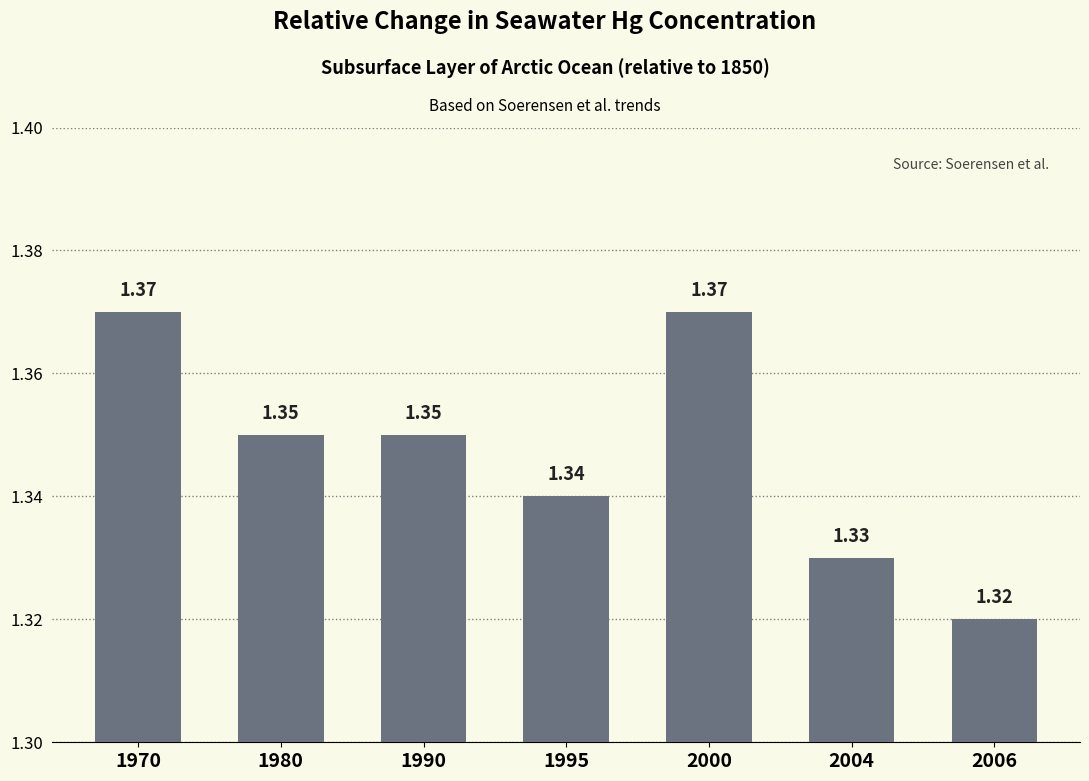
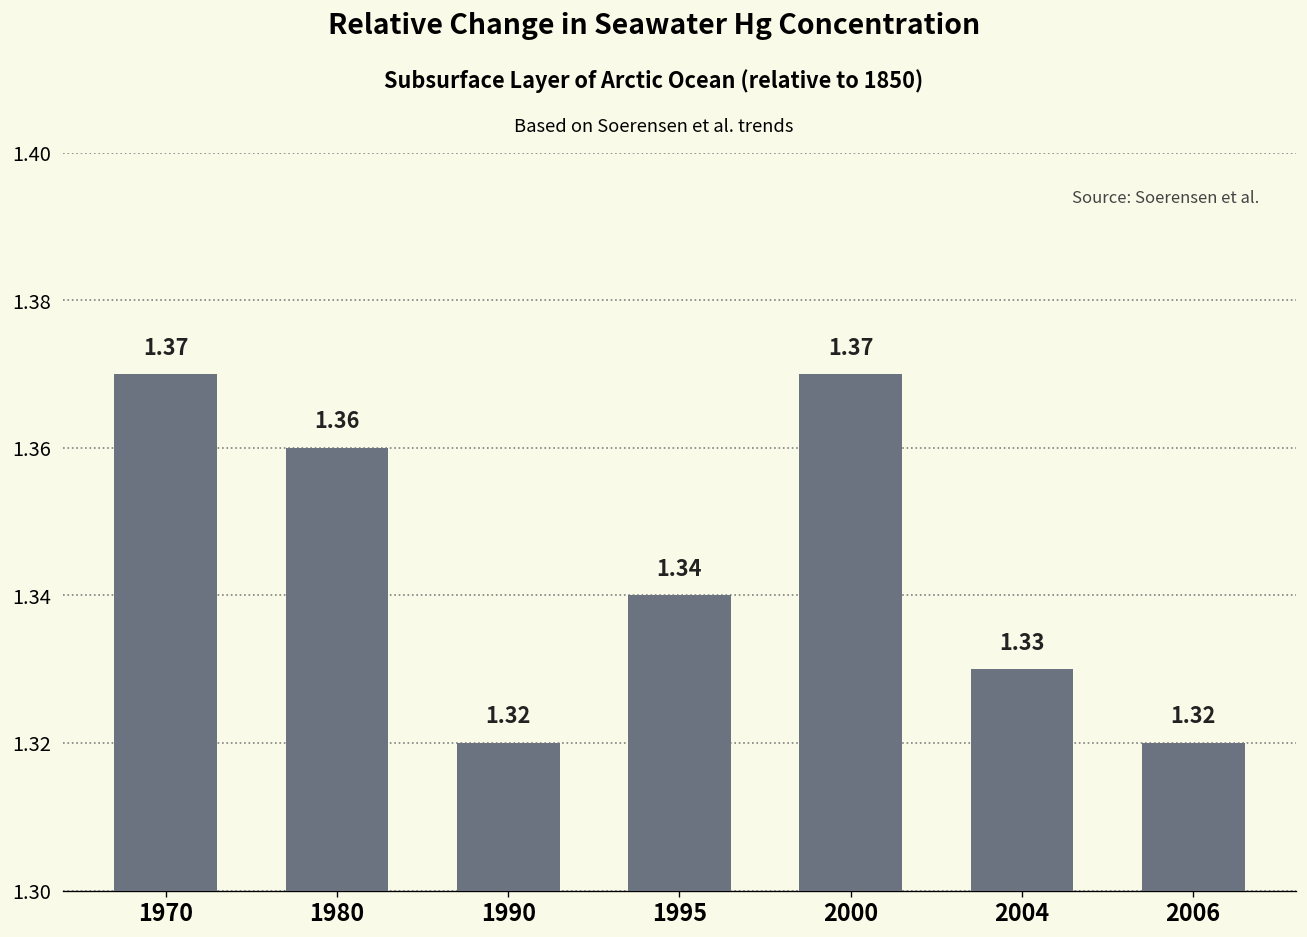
  {
    "1970": 1.37,
-   "1980": 1.35,
-   "1990": 1.35,
+   "1980": 1.36,
+   "1990": 1.32,
    "1995": 1.34,
    "2000": 1.37,
    "2004": 1.33,
    "2006": 1.32
  }
